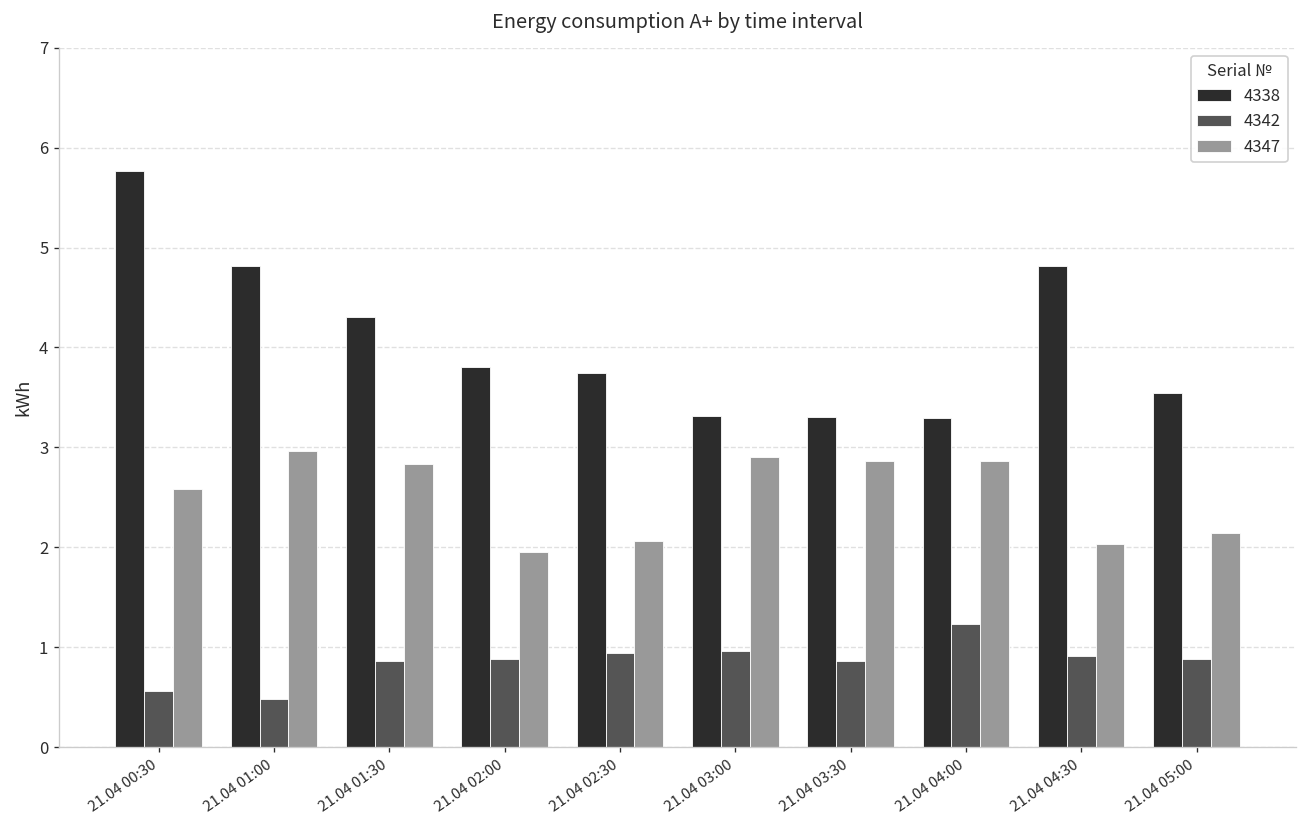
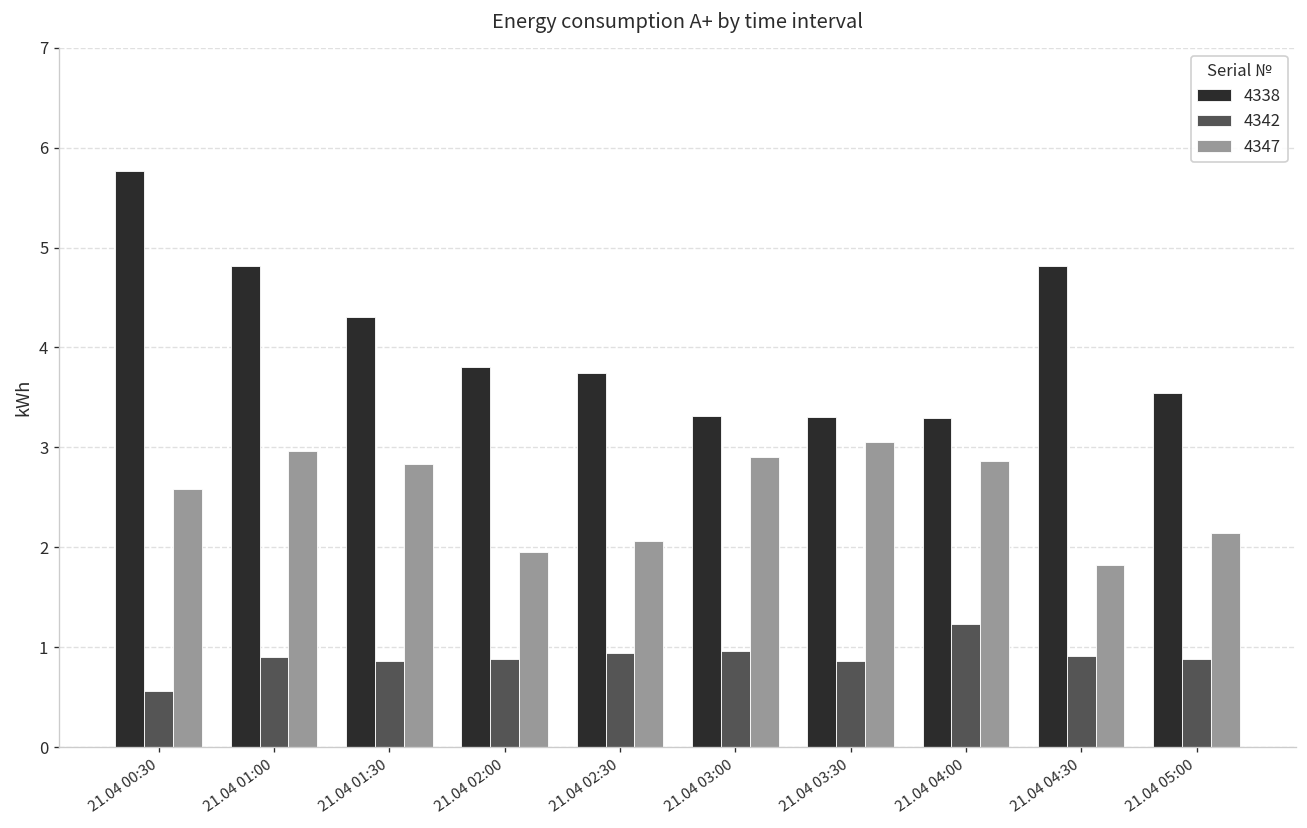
  {
    "4338": {
      "21.04 00:30": 5.8,
      "21.04 01:00": 4.8,
      "21.04 01:30": 4.3,
      "21.04 02:00": 3.8,
      "21.04 02:30": 3.7,
      "21.04 03:00": 3.3,
      "21.04 03:30": 3.3,
      "21.04 04:00": 3.3,
      "21.04 04:30": 4.8,
      "21.04 05:00": 3.5
    },
    "4342": {
      "21.04 00:30": 0.6,
-     "21.04 01:00": 0.5,
+     "21.04 01:00": 0.9,
      "21.04 01:30": 0.9,
      "21.04 02:00": 0.9,
      "21.04 02:30": 0.9,
      "21.04 03:00": 1.0,
      "21.04 03:30": 0.9,
      "21.04 04:00": 1.2,
      "21.04 04:30": 0.9,
      "21.04 05:00": 0.9
    },
    "4347": {
      "21.04 00:30": 2.6,
      "21.04 01:00": 3.0,
      "21.04 01:30": 2.8,
      "21.04 02:00": 2.0,
      "21.04 02:30": 2.1,
      "21.04 03:00": 2.9,
-     "21.04 03:30": 2.9,
+     "21.04 03:30": 3.1,
      "21.04 04:00": 2.9,
-     "21.04 04:30": 2.0,
+     "21.04 04:30": 1.8,
      "21.04 05:00": 2.1
    }
  }
